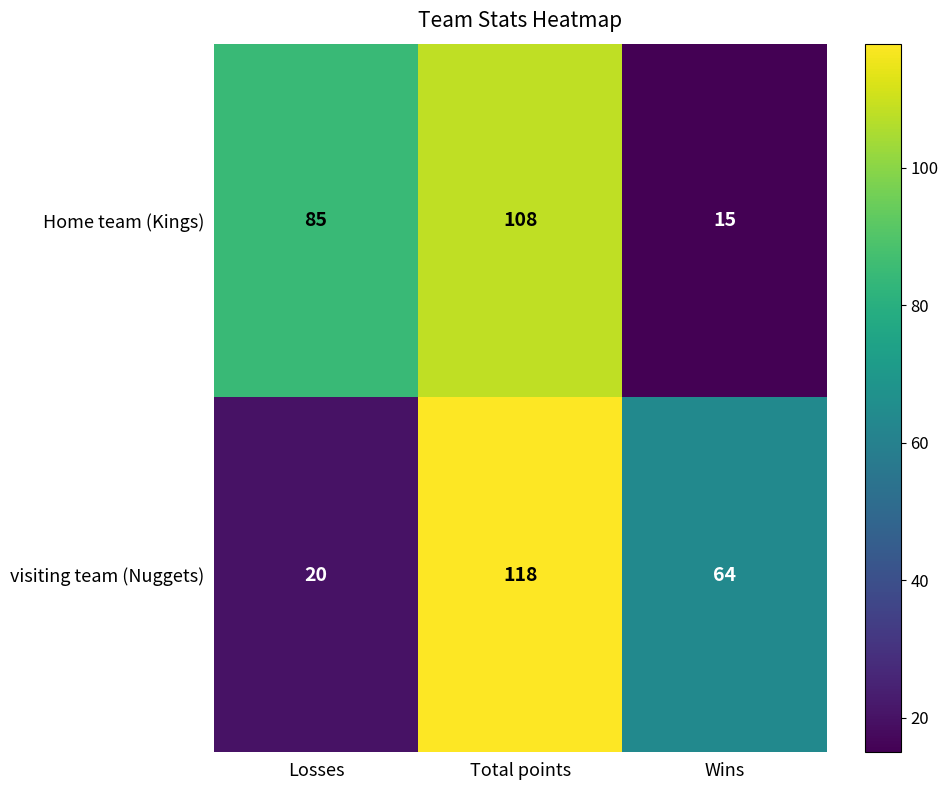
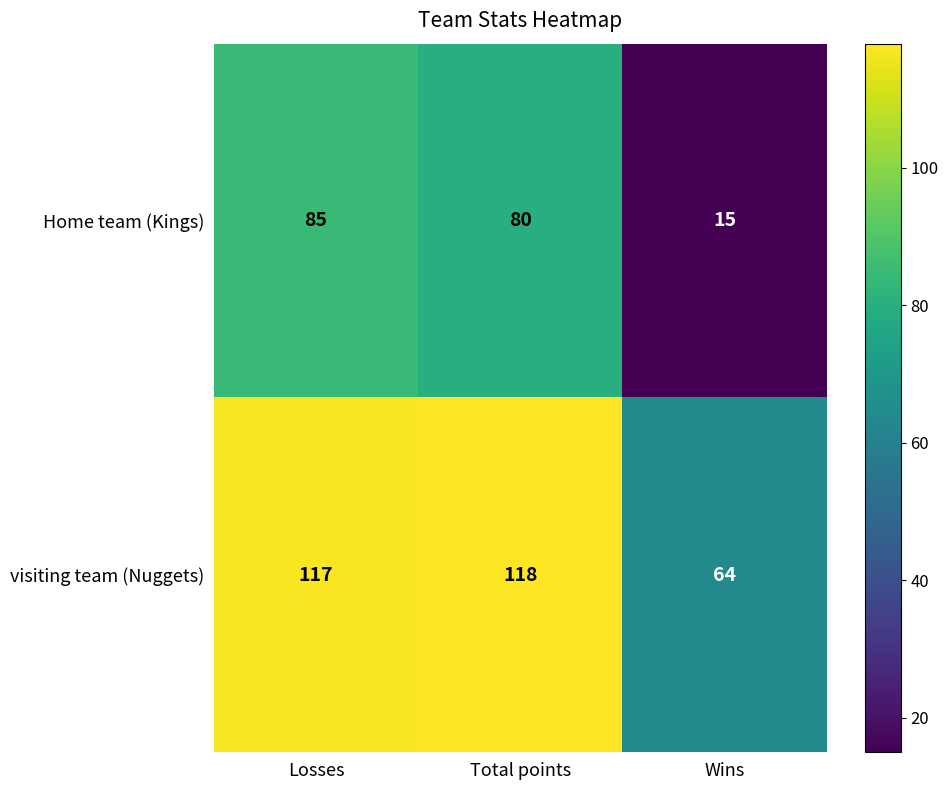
  {
    "Home team (Kings)": {
      "Losses": 85,
-     "Total points": 108,
+     "Total points": 80,
      "Wins": 15
    },
    "visiting team (Nuggets)": {
-     "Losses": 20,
+     "Losses": 117,
      "Total points": 118,
      "Wins": 64
    }
  }
